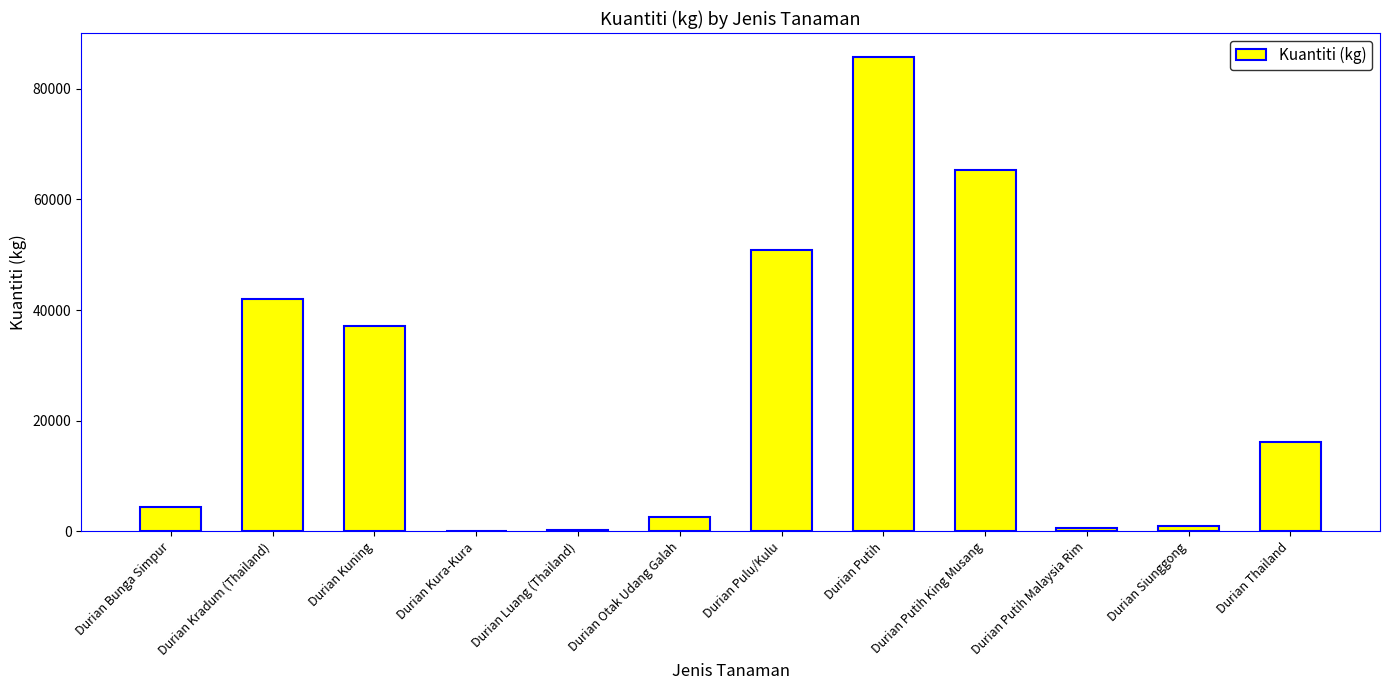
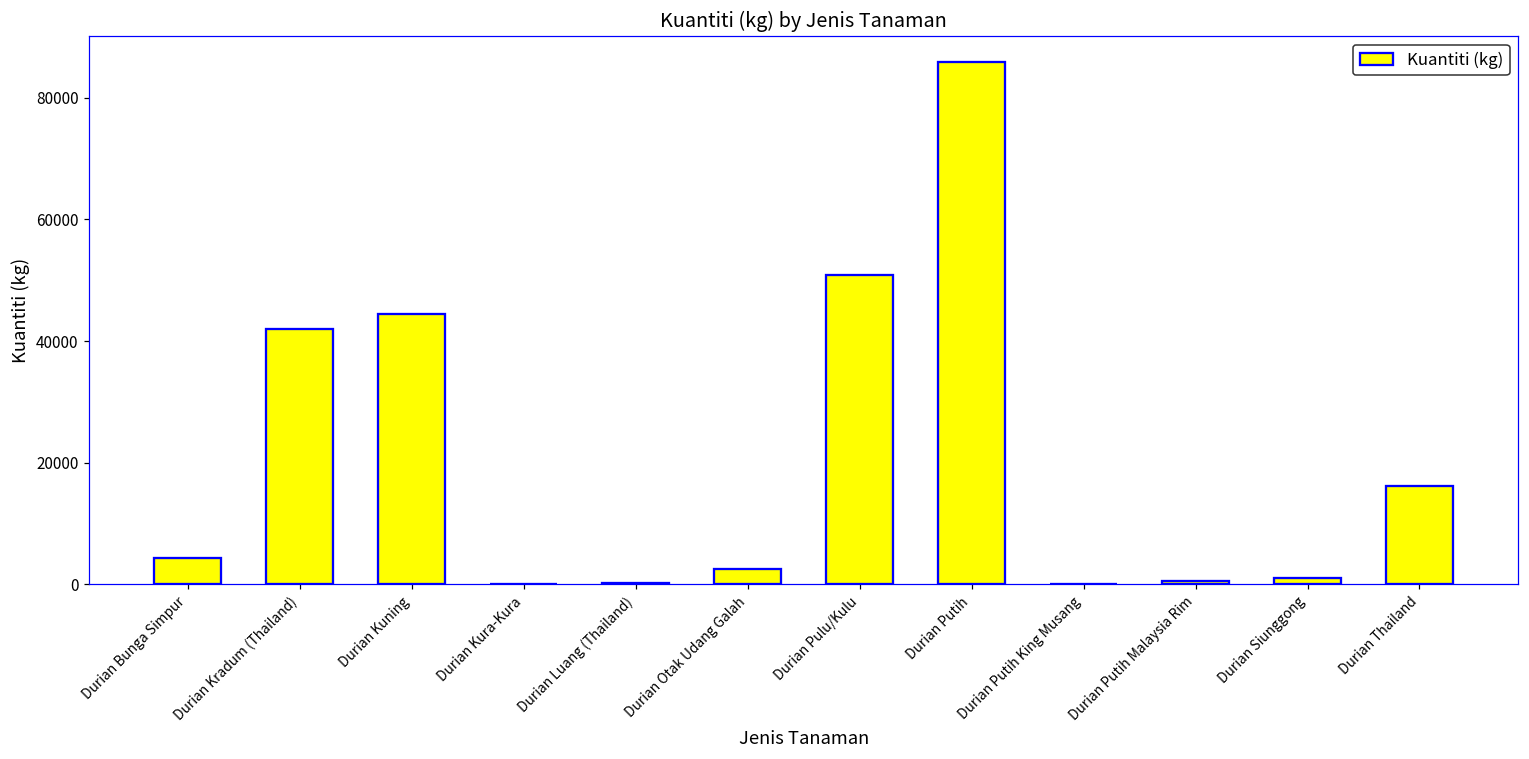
  {
    "Durian Bunga Simpur": 4000,
    "Durian Kradum (Thailand)": 42000,
-   "Durian Kuning": 37000,
+   "Durian Kuning": 44000,
    "Durian Otak Udang Galah": 3000,
    "Durian Pulu/Kulu": 51000,
    "Durian Putih": 86000,
-   "Durian Putih King Musang": 65000,
+   "Durian Putih King Musang": 0,
    "Durian Putih Malaysia Rim": 1000,
    "Durian Siunggong": 1000,
    "Durian Thailand": 16000
  }
